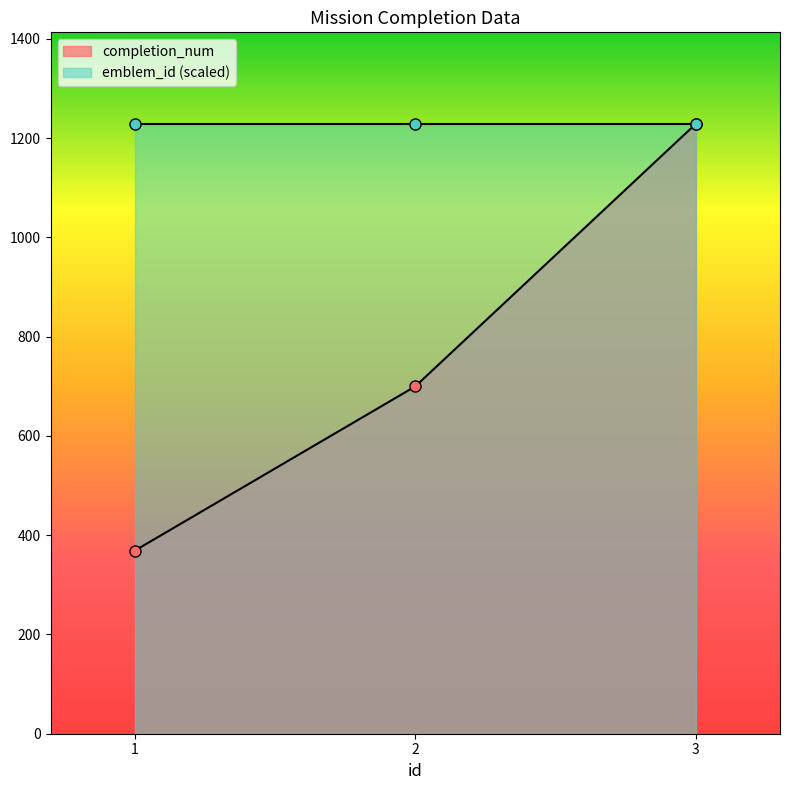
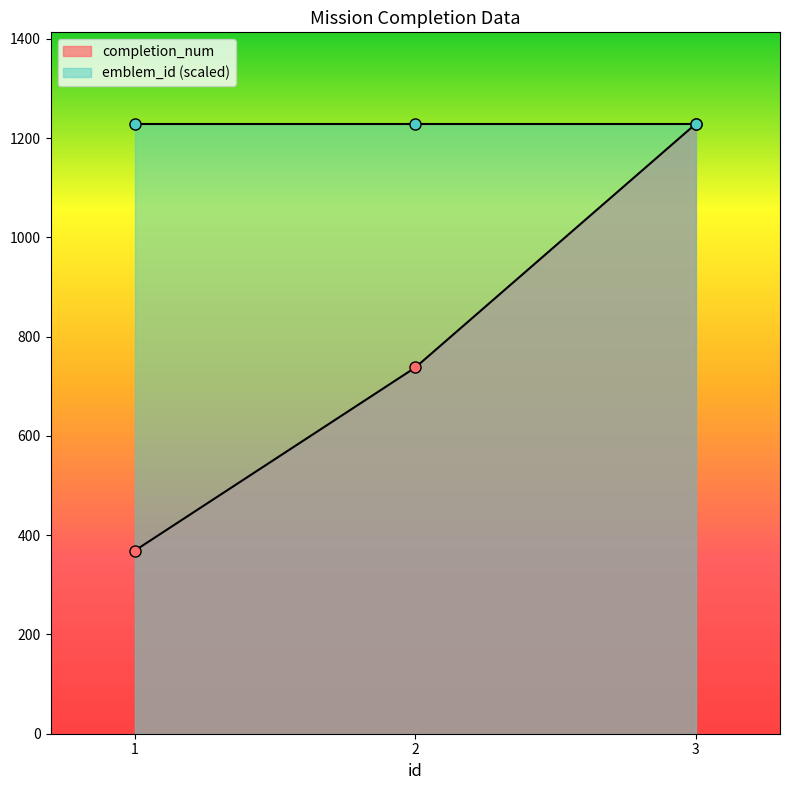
  {
    "completion_num": {
      "1": 370,
-     "2": 700
+     "2": 740
    },
    "emblem_id (scaled)": {
      "1": 1230,
      "2": 1230
    }
  }
